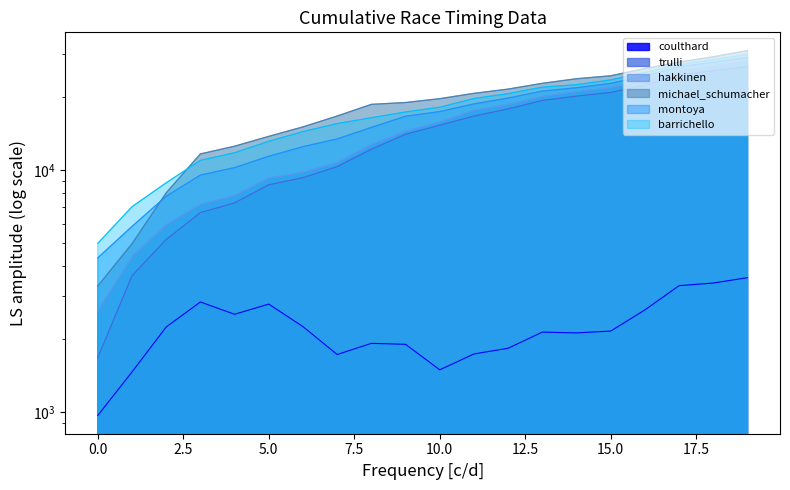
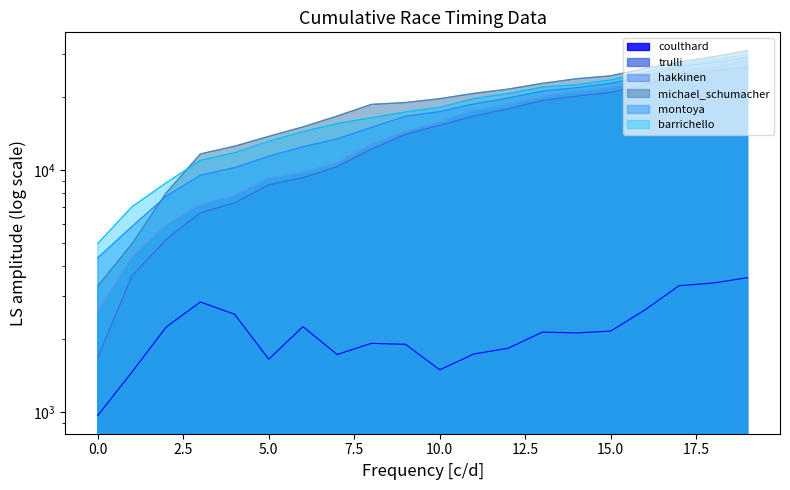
  {
    "coulthard": {
      "0.0": 970,
-     "5.0": 2800,
+     "5.0": 1700,
      "10.0": 1500,
      "15.0": 2200
    }
  }
